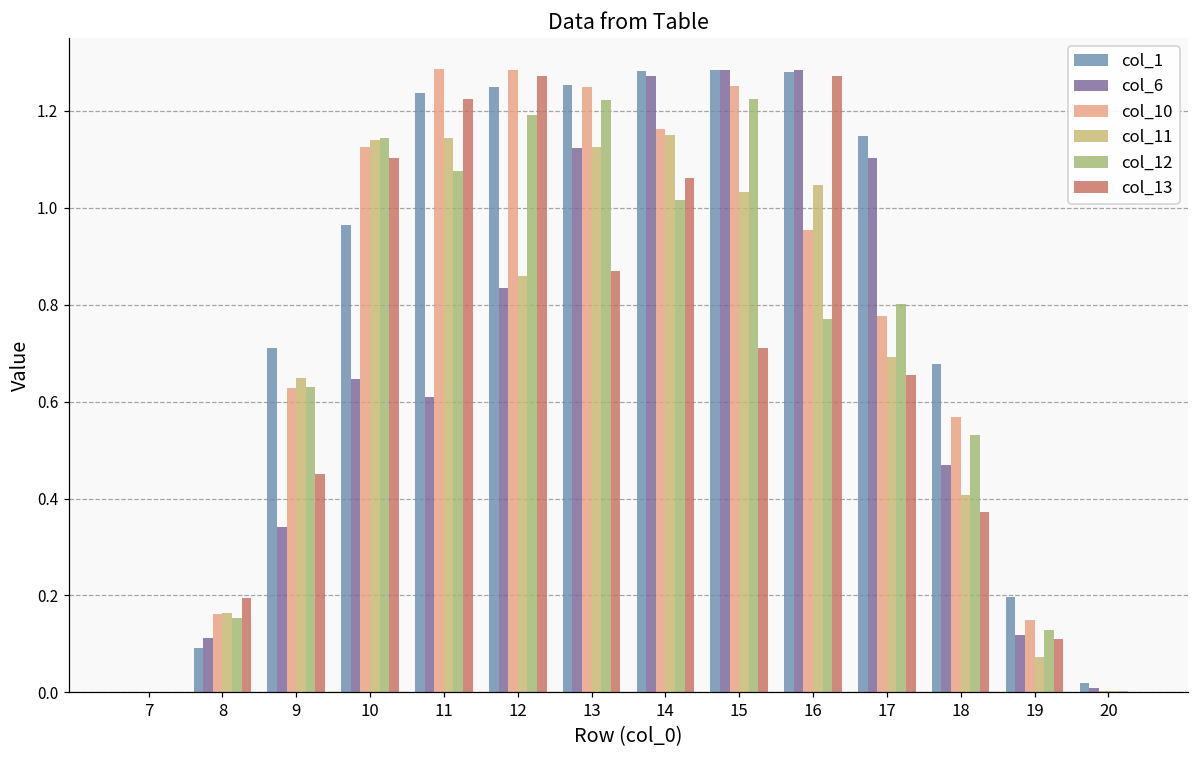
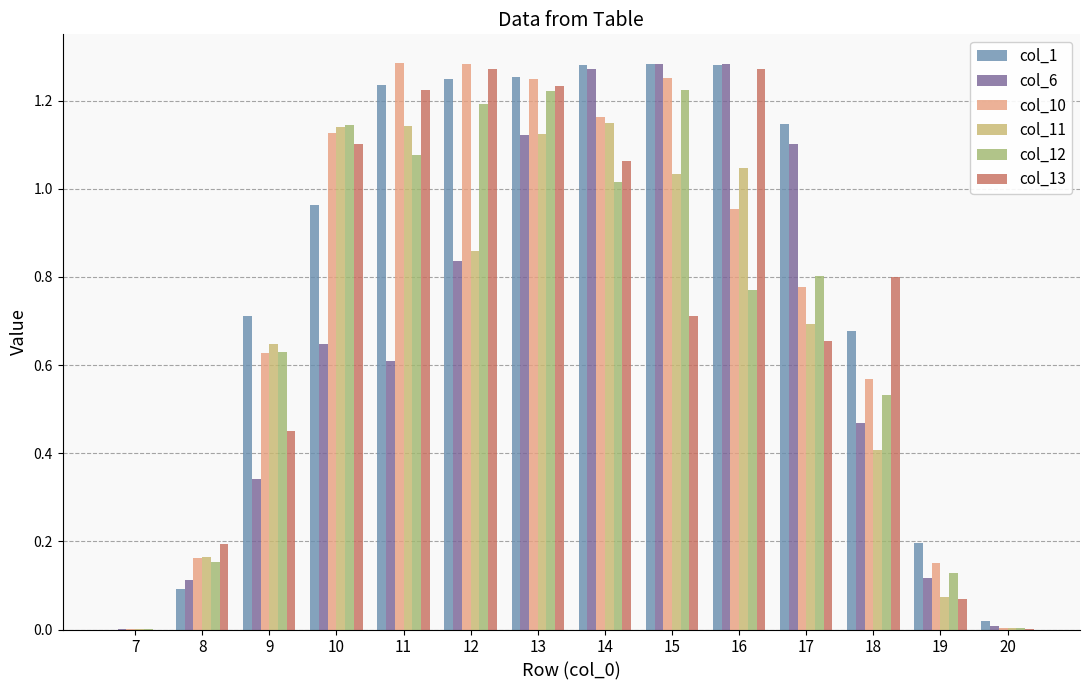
  {
    "col_13": {
      "7": 0.00,
      "8": 0.19,
      "9": 0.45,
      "10": 1.10,
      "11": 1.23,
      "12": 1.27,
-     "13": 0.87,
+     "13": 1.23,
      "14": 1.06,
      "15": 0.71,
      "16": 1.27,
      "17": 0.65,
-     "18": 0.37,
-     "19": 0.11
+     "18": 0.80,
+     "19": 0.07
    }
  }
